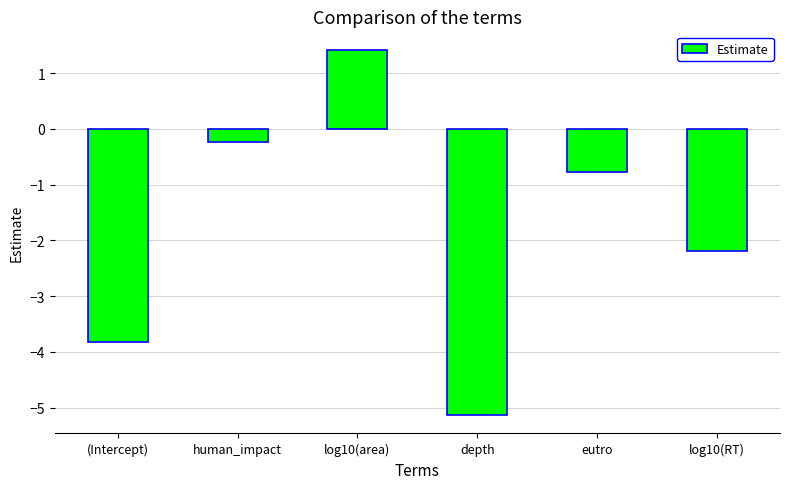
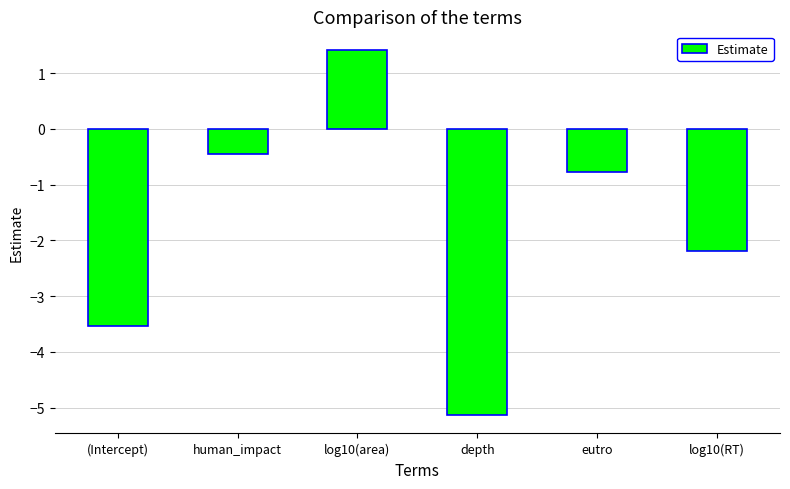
  {
-   "(Intercept)": -3.8,
-   "human_impact": -0.2,
+   "(Intercept)": -3.5,
+   "human_impact": -0.4,
    "log10(area)": 1.4,
    "depth": -5.1,
    "eutro": -0.8,
    "log10(RT)": -2.2
  }
